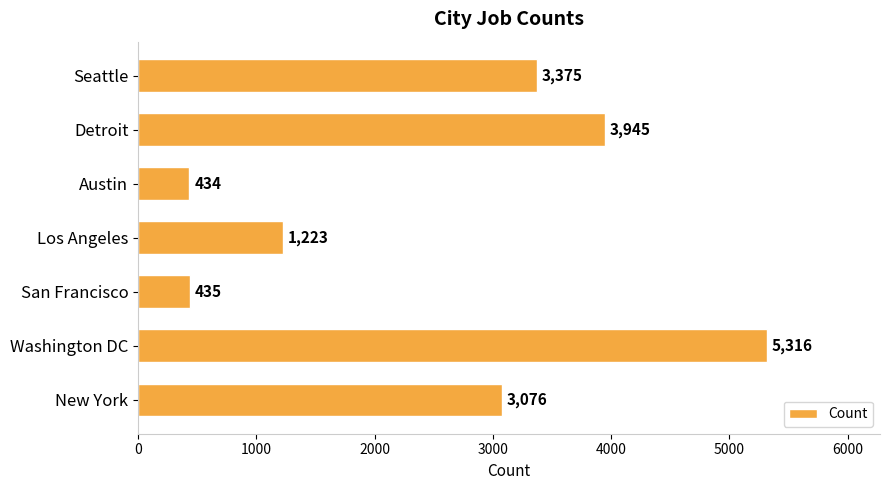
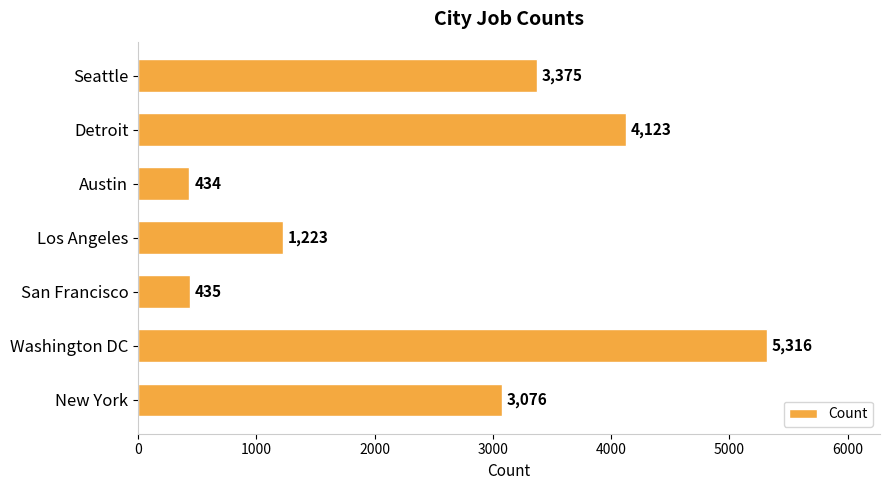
  {
    "Seattle": "3,375",
-   "Detroit": "3,945",
+   "Detroit": "4,123",
    "Austin": "434",
    "Los Angeles": "1,223",
    "San Francisco": "435",
    "Washington DC": "5,316",
    "New York": "3,076"
  }
